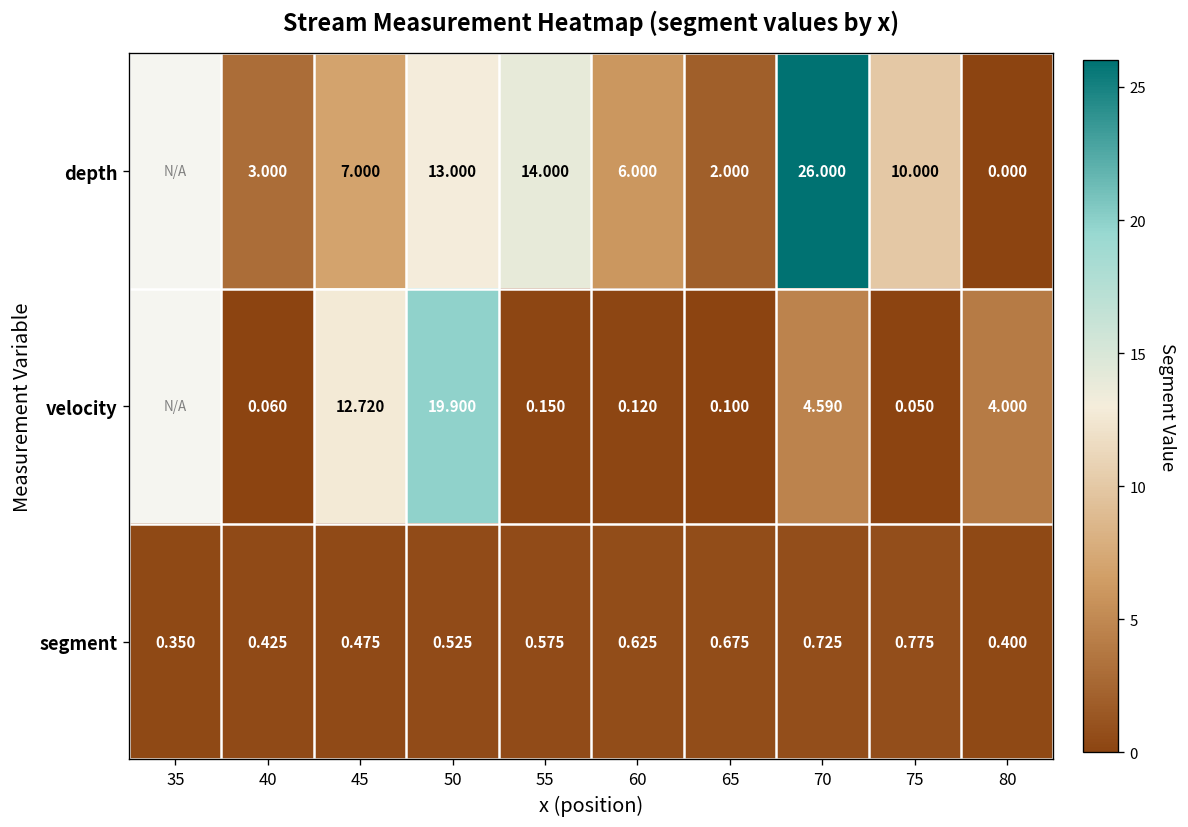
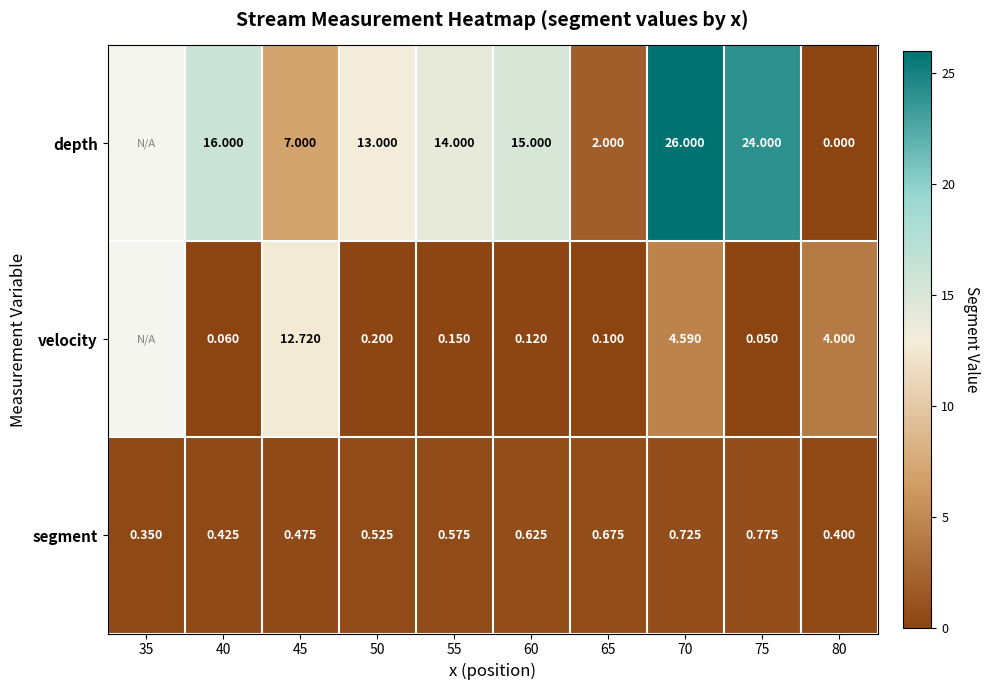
  {
    "depth": {
-     "40": 3.000,
+     "40": 16.000,
      "45": 7.000,
      "50": 13.000,
      "55": 14.000,
-     "60": 6.000,
+     "60": 15.000,
      "65": 2.000,
      "70": 26.000,
-     "75": 10.000,
+     "75": 24.000,
      "80": 0.000
    },
    "velocity": {
      "40": 0.060,
      "45": 12.720,
-     "50": 19.900,
+     "50": 0.200,
      "55": 0.150,
      "60": 0.120,
      "65": 0.100,
      "70": 4.590,
      "75": 0.050,
      "80": 4.000
    },
    "segment": {
      "35": 0.350,
      "40": 0.425,
      "45": 0.475,
      "50": 0.525,
      "55": 0.575,
      "60": 0.625,
      "65": 0.675,
      "70": 0.725,
      "75": 0.775,
      "80": 0.400
    }
  }
